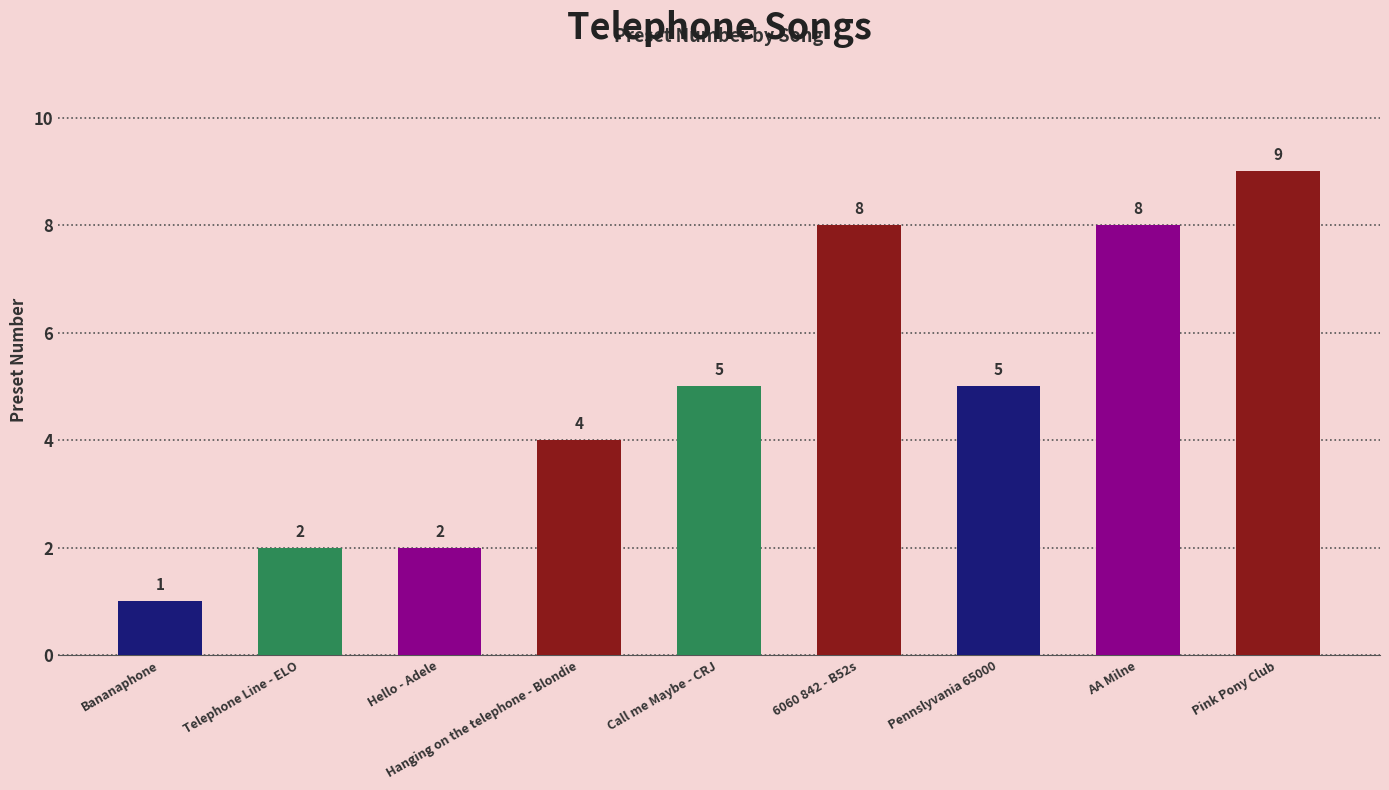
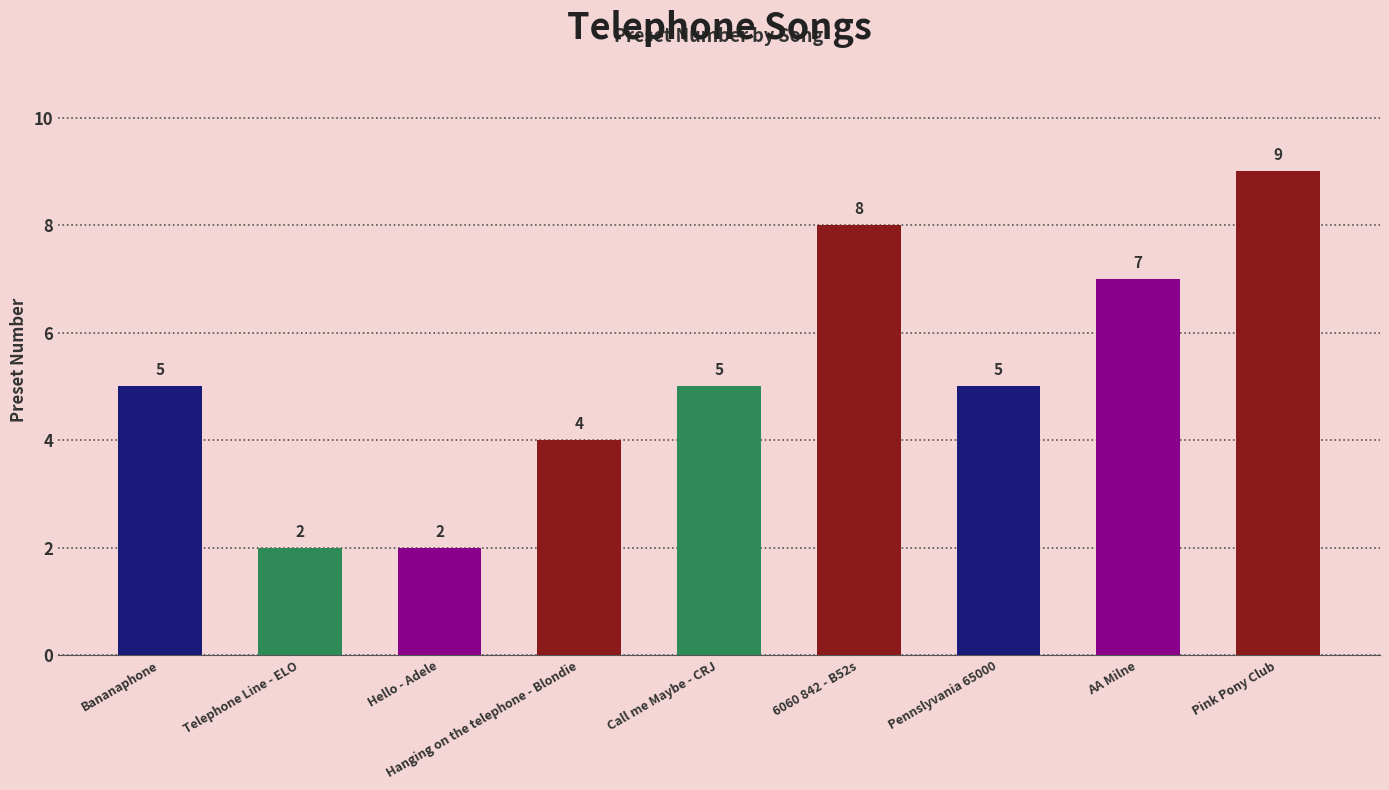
  {
-   "Bananaphone": 1,
+   "Bananaphone": 5,
    "Telephone Line - ELO": 2,
    "Hello - Adele": 2,
    "Hanging on the telephone - Blondie": 4,
    "Call me Maybe - CRJ": 5,
    "6060 842 - B52s": 8,
    "Pennslyvania 65000": 5,
-   "AA Milne": 8,
+   "AA Milne": 7,
    "Pink Pony Club": 9
  }
